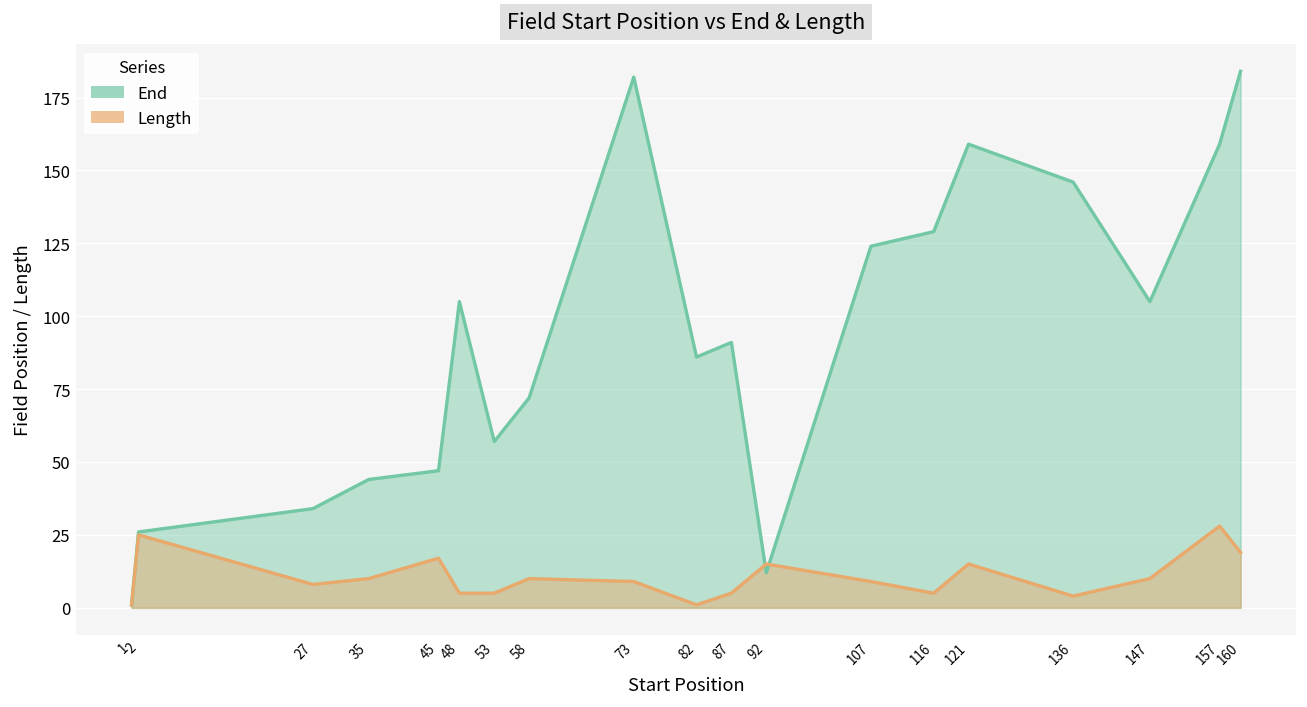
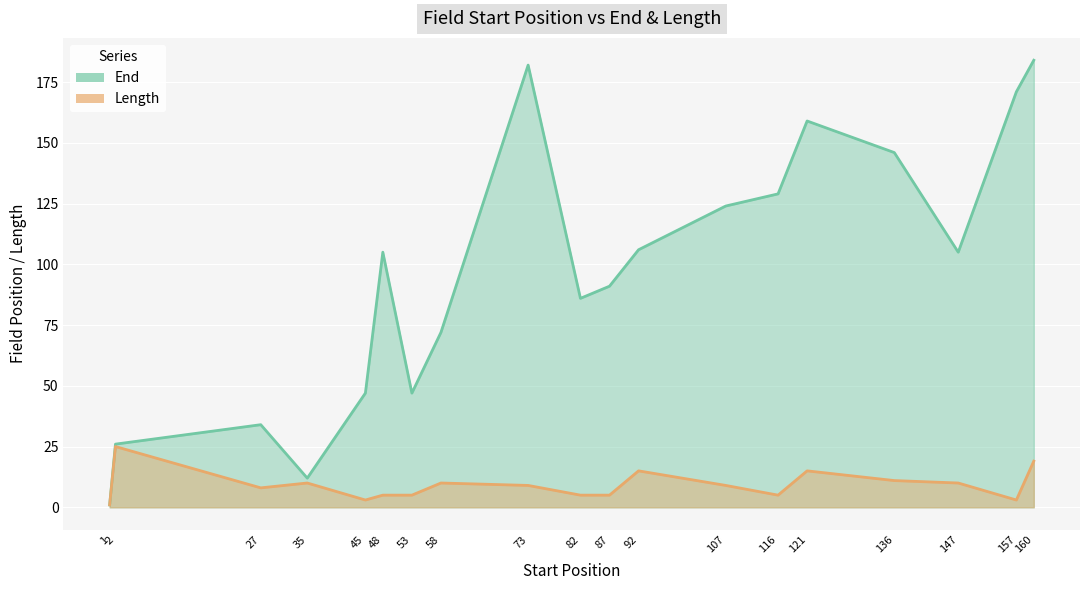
  {
    "End": {
      "27": 34,
-     "35": 44,
+     "35": 12,
      "45": 47,
      "48": 105,
-     "53": 57,
+     "53": 47,
      "58": 72,
      "73": 182,
      "82": 86,
      "87": 91,
-     "92": 12,
+     "92": 106,
      "107": 124,
      "116": 129,
      "121": 159,
      "136": 146,
      "147": 105,
-     "157": 159,
+     "157": 171,
      "160": 184
    },
    "Length": {
      "27": 8,
      "35": 10,
-     "45": 17,
+     "45": 3,
      "48": 5,
      "53": 5,
      "58": 10,
      "73": 9,
-     "82": 1,
+     "82": 5,
      "87": 5,
      "92": 15,
      "107": 9,
      "116": 5,
      "121": 15,
-     "136": 4,
+     "136": 11,
      "147": 10,
-     "157": 28,
+     "157": 3,
      "160": 19
    }
  }
